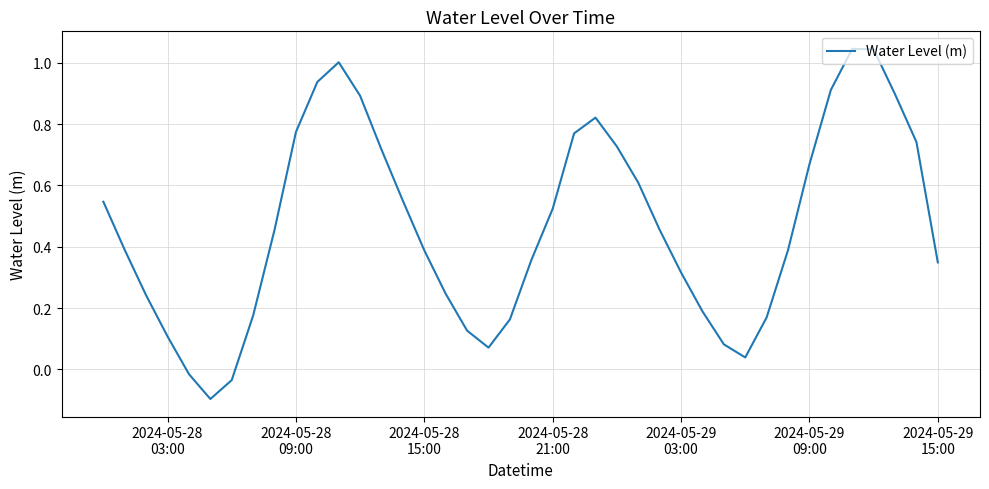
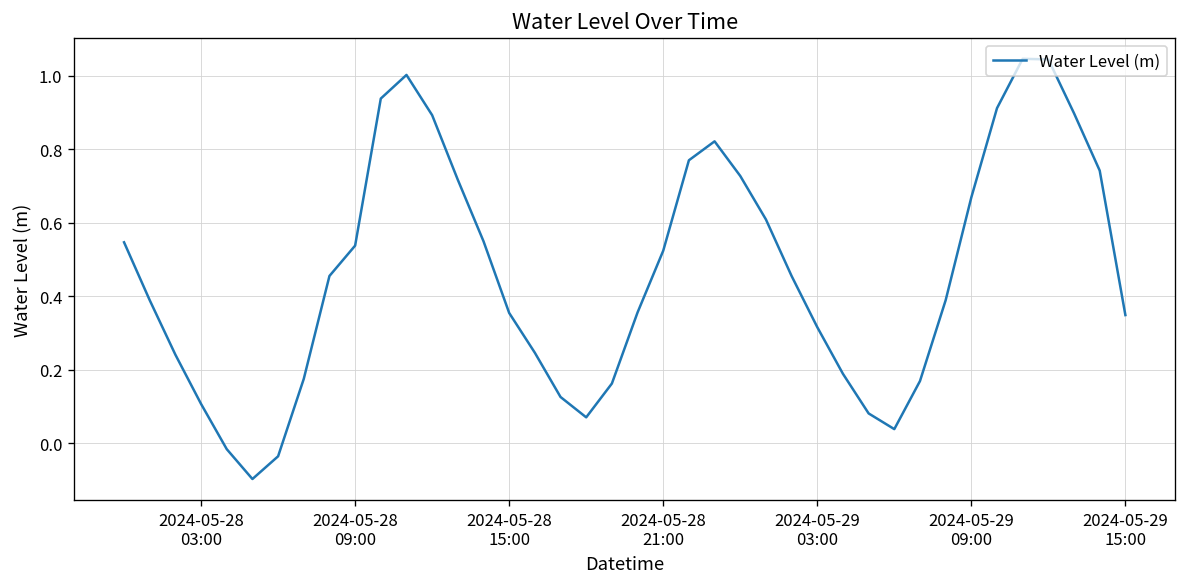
  {
    "2024-05-28 03:00": 0.11,
-   "2024-05-28 09:00": 0.77,
-   "2024-05-28 15:00": 0.39,
+   "2024-05-28 09:00": 0.54,
+   "2024-05-28 15:00": 0.35,
    "2024-05-28 21:00": 0.52,
    "2024-05-29 03:00": 0.32,
    "2024-05-29 09:00": 0.67,
    "2024-05-29 15:00": 0.35
  }
